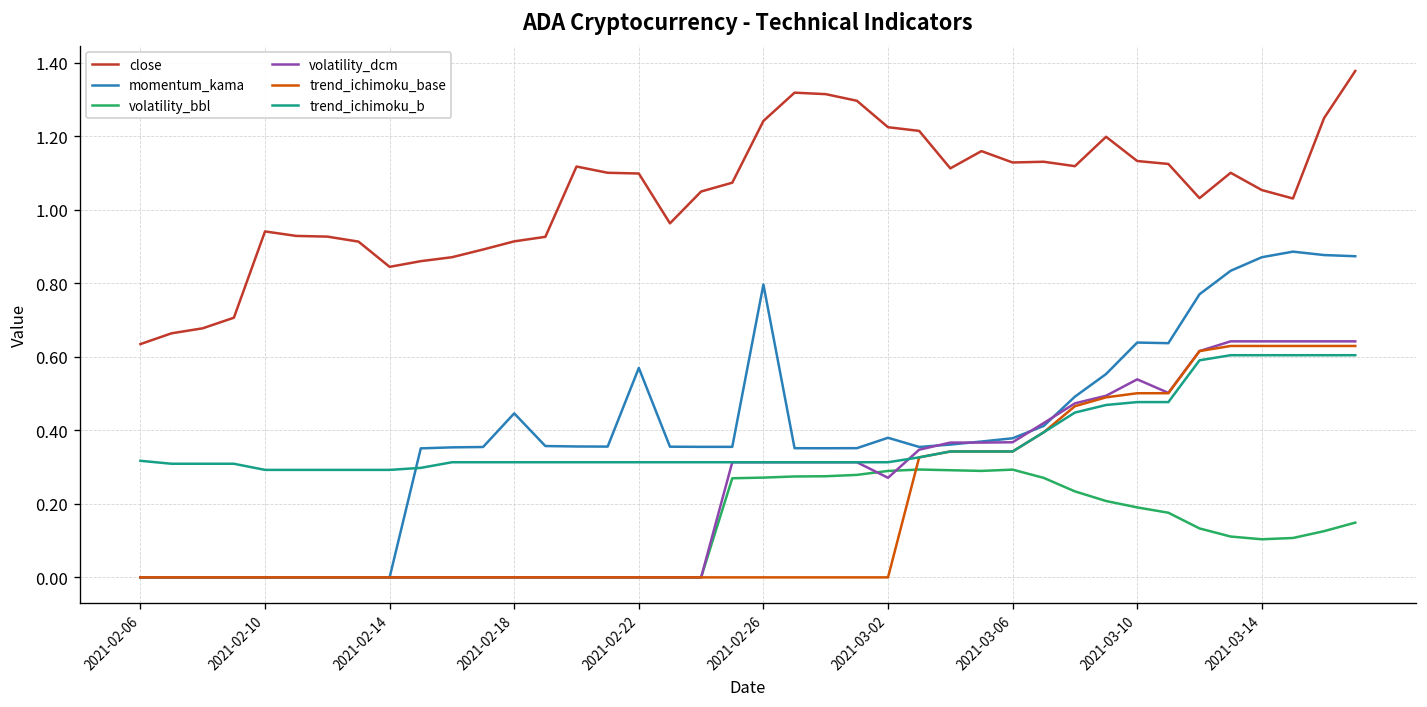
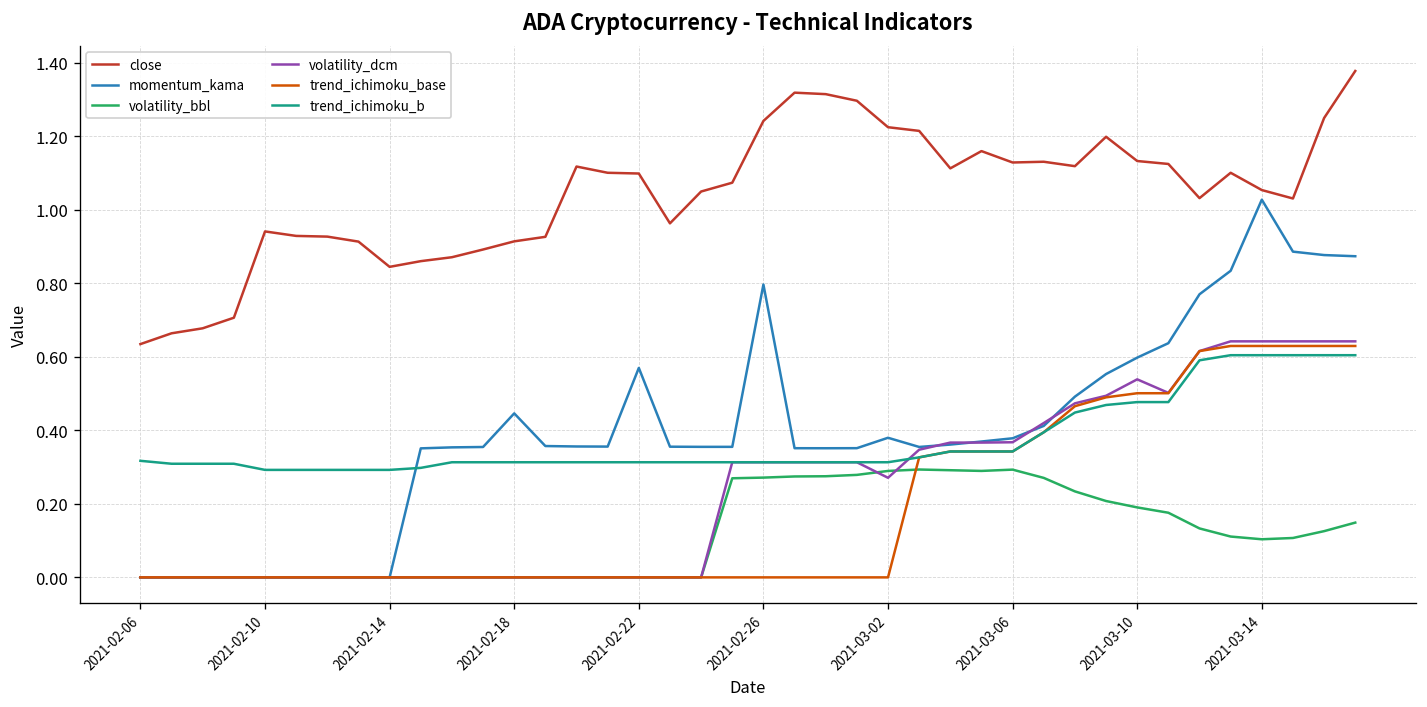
  {
    "momentum_kama": {
      "2021-02-18": 0.45,
      "2021-02-22": 0.57,
      "2021-02-26": 0.80,
      "2021-03-02": 0.38,
      "2021-03-06": 0.38,
-     "2021-03-10": 0.64,
-     "2021-03-14": 0.87
+     "2021-03-10": 0.60,
+     "2021-03-14": 1.03
    },
    "volatility_dcm": {
      "2021-03-02": 0.27,
      "2021-03-06": 0.37,
      "2021-03-10": 0.54,
      "2021-03-14": 0.64
    }
  }
